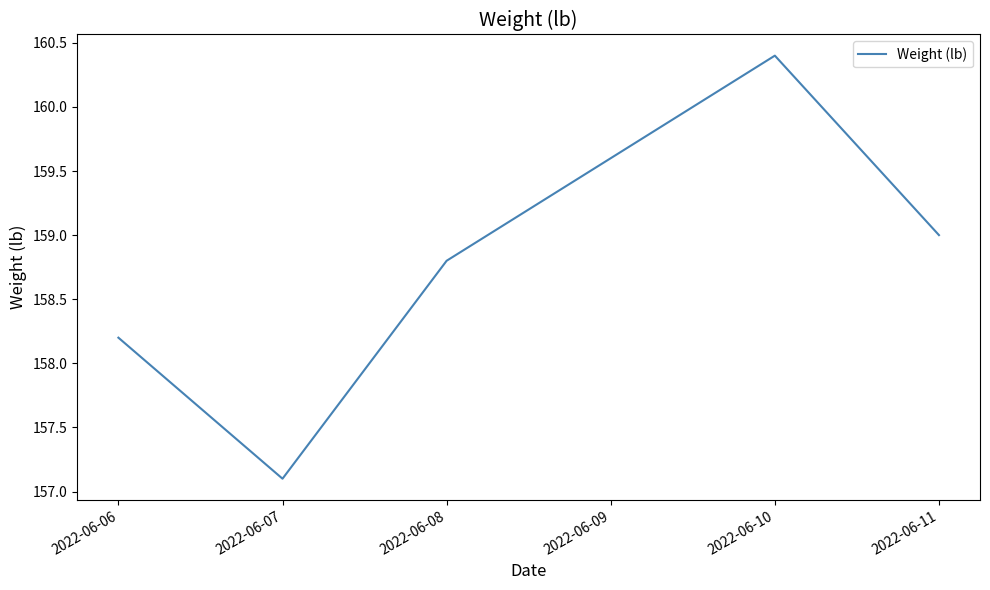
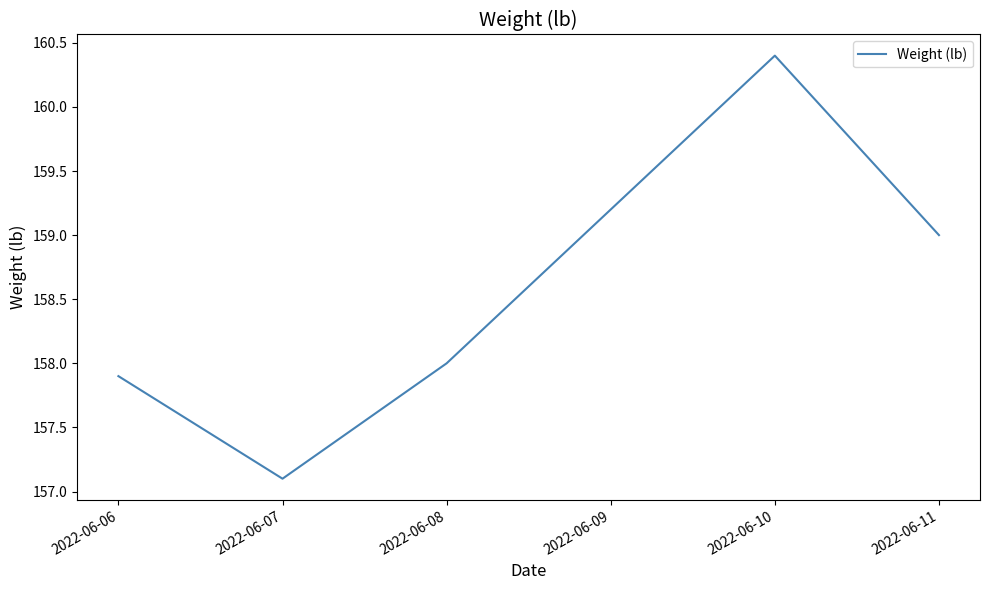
  {
-   "2022-06-06": 158.2,
+   "2022-06-06": 157.9,
    "2022-06-07": 157.1,
-   "2022-06-08": 158.8,
+   "2022-06-08": 158.0,
    "2022-06-10": 160.4,
    "2022-06-11": 159.0
  }
